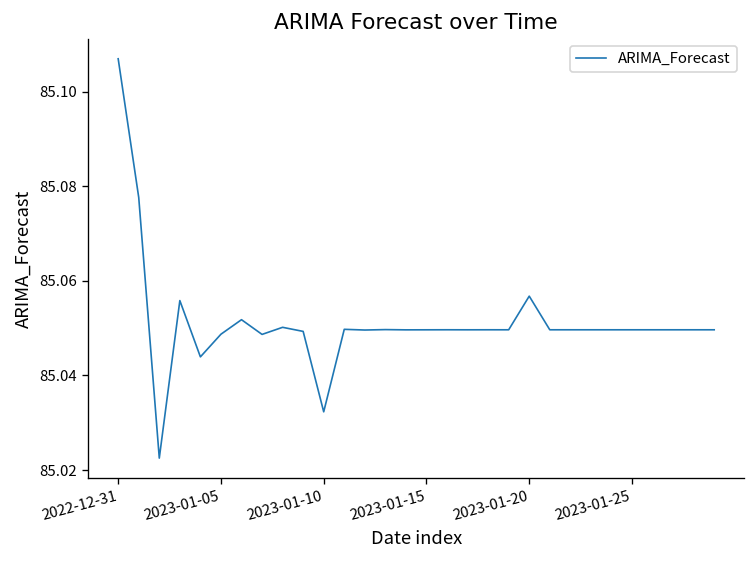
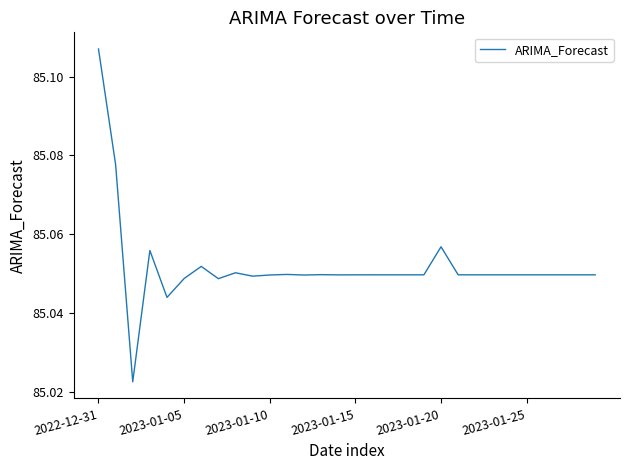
  {
    "2022-12-31": 85.107,
    "2023-01-05": 85.049,
-   "2023-01-10": 85.032,
+   "2023-01-10": 85.050,
    "2023-01-15": 85.050,
    "2023-01-20": 85.057,
    "2023-01-25": 85.050
  }
